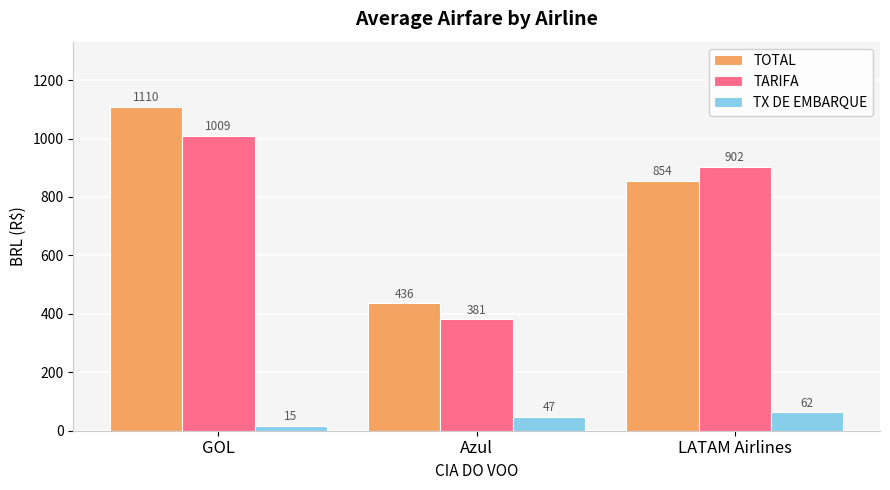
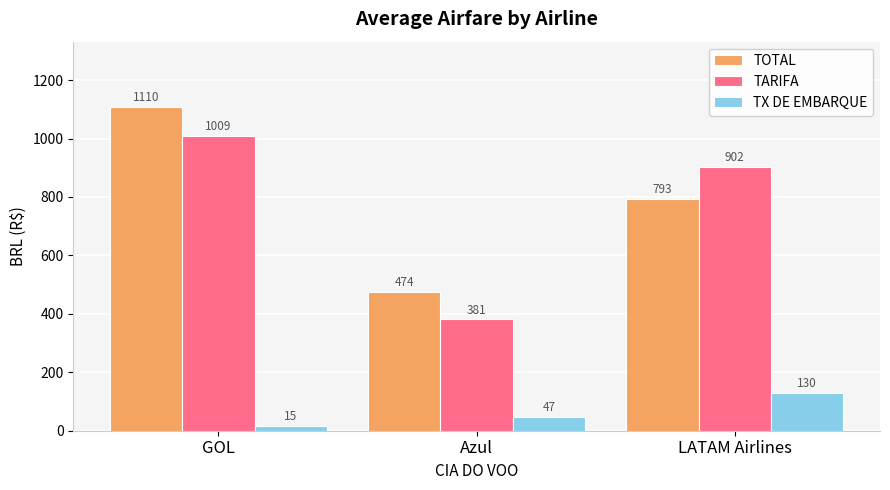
  {
    "TOTAL": {
      "GOL": 1110,
-     "Azul": 436,
-     "LATAM Airlines": 854
+     "Azul": 474,
+     "LATAM Airlines": 793
    },
    "TARIFA": {
      "GOL": 1009,
      "Azul": 381,
      "LATAM Airlines": 902
    },
    "TX DE EMBARQUE": {
      "GOL": 15,
      "Azul": 47,
-     "LATAM Airlines": 62
+     "LATAM Airlines": 130
    }
  }
